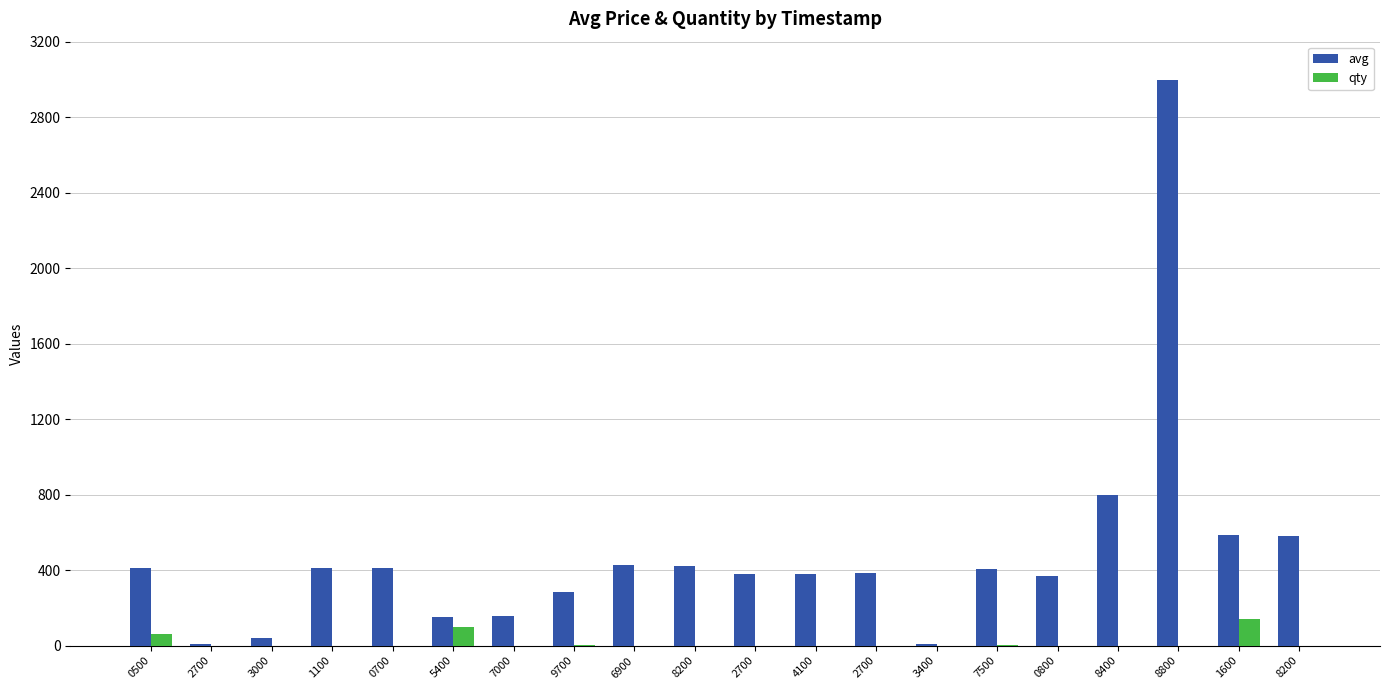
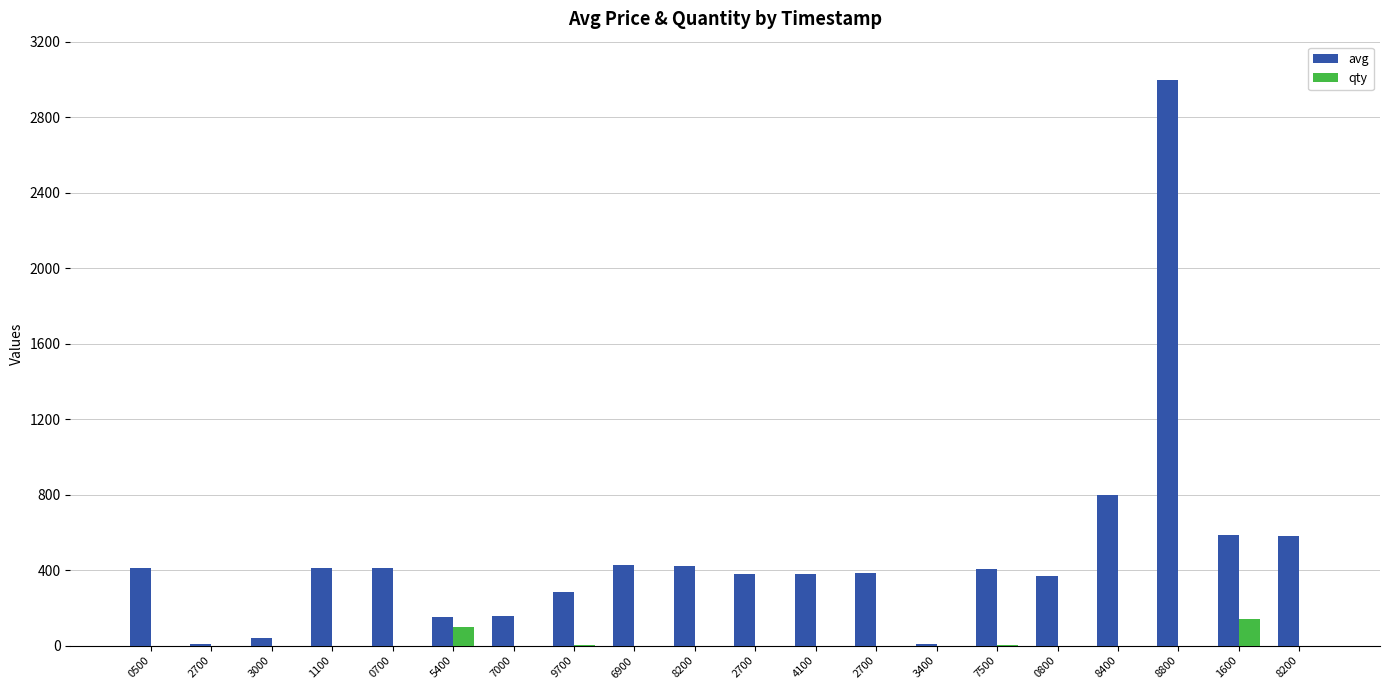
  {
    "avg": {
      "0500": 410,
      "3000": 40,
      "1100": 410,
      "0700": 410,
      "5400": 150,
      "7000": 160,
      "9700": 290,
      "6900": 430,
      "4100": 380,
      "7500": 410,
      "0800": 370,
      "8400": 800,
      "8800": 3000,
      "1600": 580
    },
    "qty": {
-     "0500": 60,
+     "0500": 0,
      "5400": 100,
      "1600": 140
    }
  }
